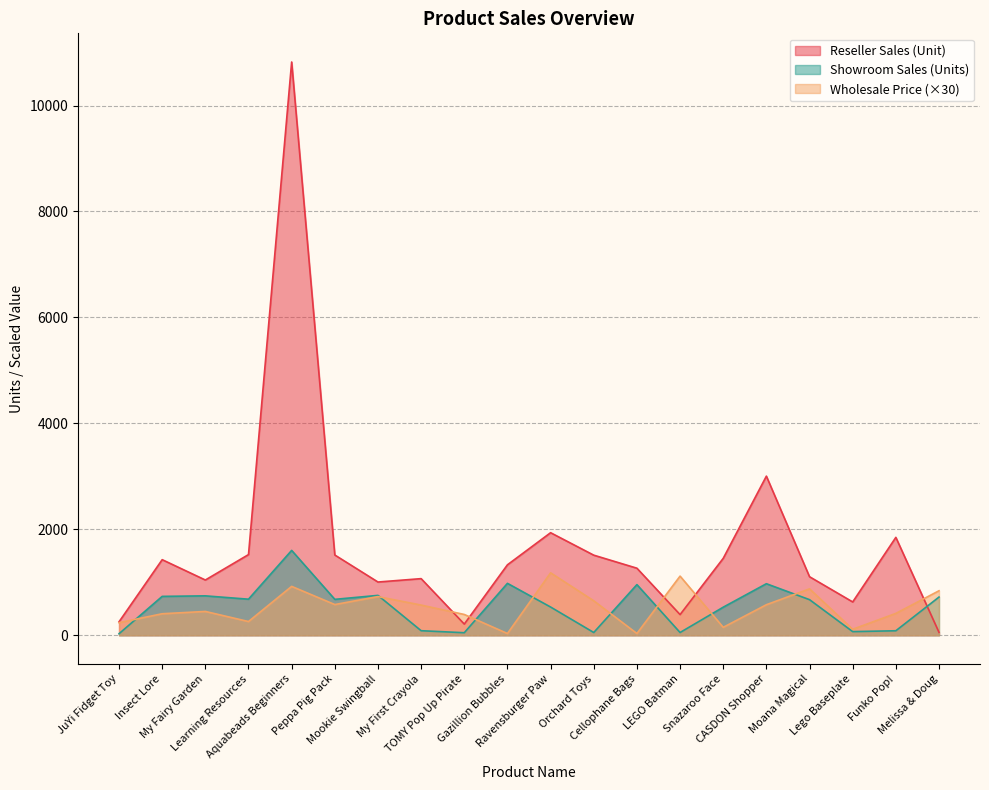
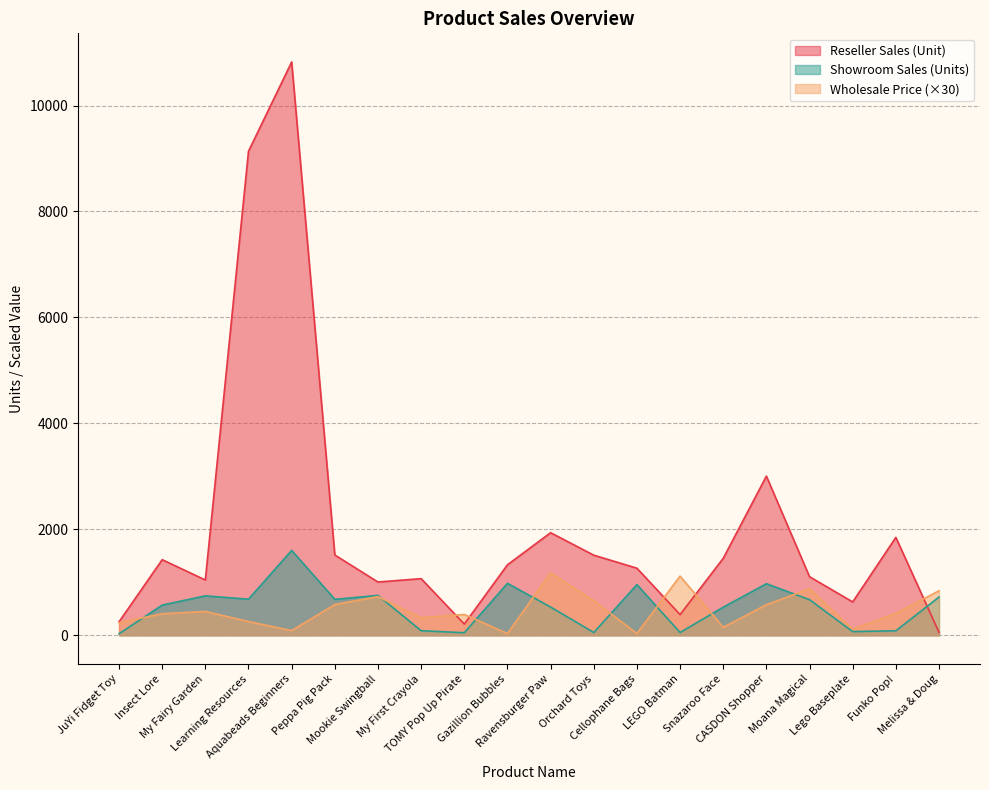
  {
    "Reseller Sales (Unit)": {
      "Insect Lore": 1400,
      "My Fairy Garden": 1000,
-     "Learning Resources": 1500,
+     "Learning Resources": 9100,
      "Aquabeads Beginners": 10800,
      "Peppa Pig Pack": 1500,
      "Mookie Swingball": 1000,
      "My First Crayola": 1100,
      "TOMY Pop Up Pirate": 200,
      "Gazillion Bubbles": 1300,
      "Ravensburger Paw": 1900,
      "Orchard Toys": 1500,
      "Cellophane Bags": 1300,
      "LEGO Batman": 400,
      "Snazaroo Face": 1500,
      "CASDON Shopper": 3000,
      "Moana Magical": 1100,
      "Lego Baseplate": 600,
      "Funko Pop!": 1800,
      "Melissa & Doug": 100
    },
    "Showroom Sales (Units)": {
      "JuYi Fidget Toy": 0,
-     "Insect Lore": 700,
+     "Insect Lore": 600,
      "My Fairy Garden": 700,
      "Learning Resources": 700,
      "Aquabeads Beginners": 1600,
      "Peppa Pig Pack": 700,
      "My First Crayola": 100,
      "TOMY Pop Up Pirate": 0,
      "Gazillion Bubbles": 1000,
      "Ravensburger Paw": 500,
      "Orchard Toys": 100,
      "Cellophane Bags": 1000,
      "LEGO Batman": 100,
      "Snazaroo Face": 500,
      "CASDON Shopper": 1000,
      "Moana Magical": 700,
      "Funko Pop!": 100,
      "Melissa & Doug": 700
    },
    "Wholesale Price (×30)": {
      "Insect Lore": 400,
      "My Fairy Garden": 400,
      "Learning Resources": 300,
-     "Aquabeads Beginners": 900,
+     "Aquabeads Beginners": 100,
      "Peppa Pig Pack": 600,
-     "My First Crayola": 600,
+     "My First Crayola": 300,
      "TOMY Pop Up Pirate": 400,
      "Gazillion Bubbles": 0,
      "Ravensburger Paw": 1200,
      "Orchard Toys": 700,
      "Cellophane Bags": 0,
      "LEGO Batman": 1100,
      "Snazaroo Face": 100,
      "CASDON Shopper": 600,
      "Moana Magical": 900,
      "Funko Pop!": 400,
      "Melissa & Doug": 800
    }
  }
